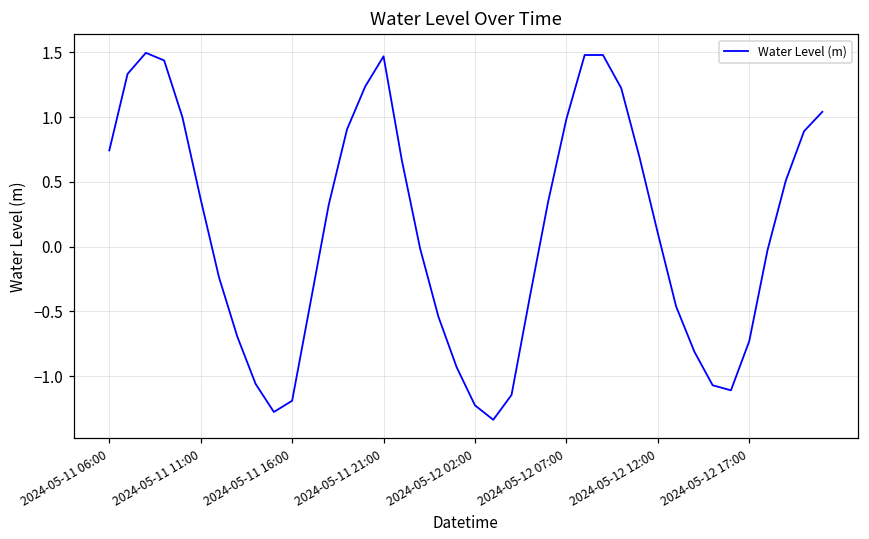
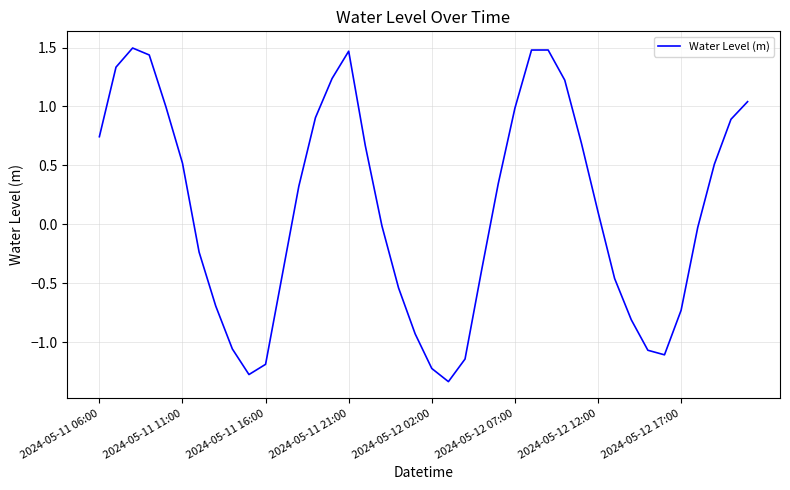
  {
    "2024-05-11 06:00": 0.74,
-   "2024-05-11 11:00": 0.36,
+   "2024-05-11 11:00": 0.52,
    "2024-05-11 16:00": -1.19,
    "2024-05-11 21:00": 1.47,
    "2024-05-12 02:00": -1.22,
    "2024-05-12 07:00": 0.99,
    "2024-05-12 12:00": 0.11,
    "2024-05-12 17:00": -0.73
  }
